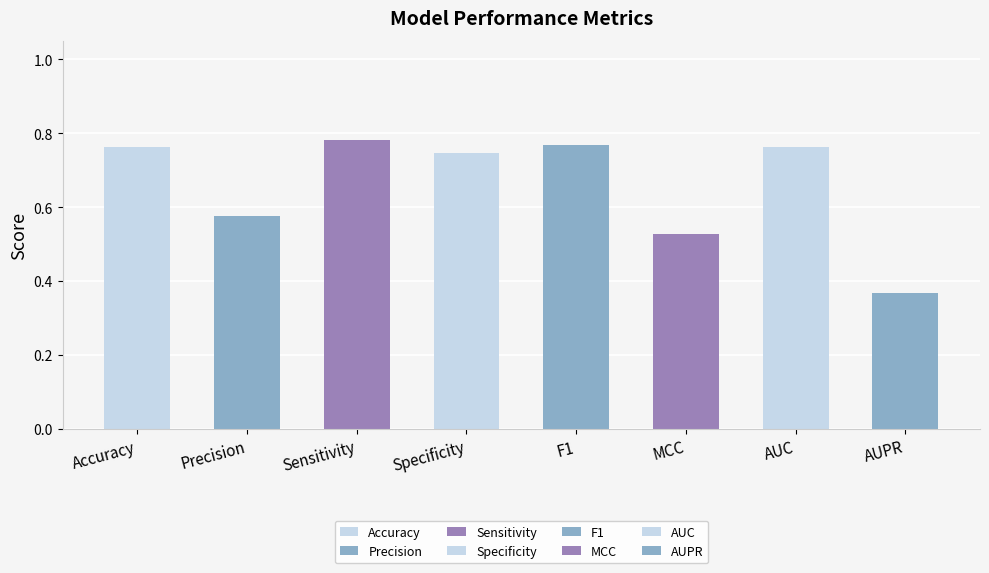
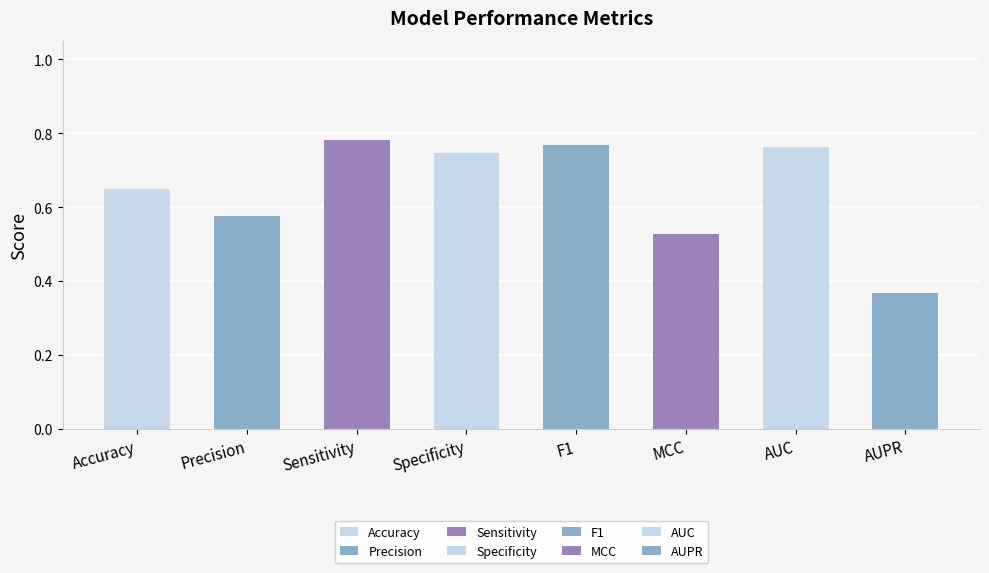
  {
-   "Accuracy": 0.76,
+   "Accuracy": 0.65,
    "Precision": 0.58,
    "Sensitivity": 0.78,
    "Specificity": 0.75,
    "F1": 0.77,
    "MCC": 0.53,
    "AUC": 0.76,
    "AUPR": 0.37
  }
